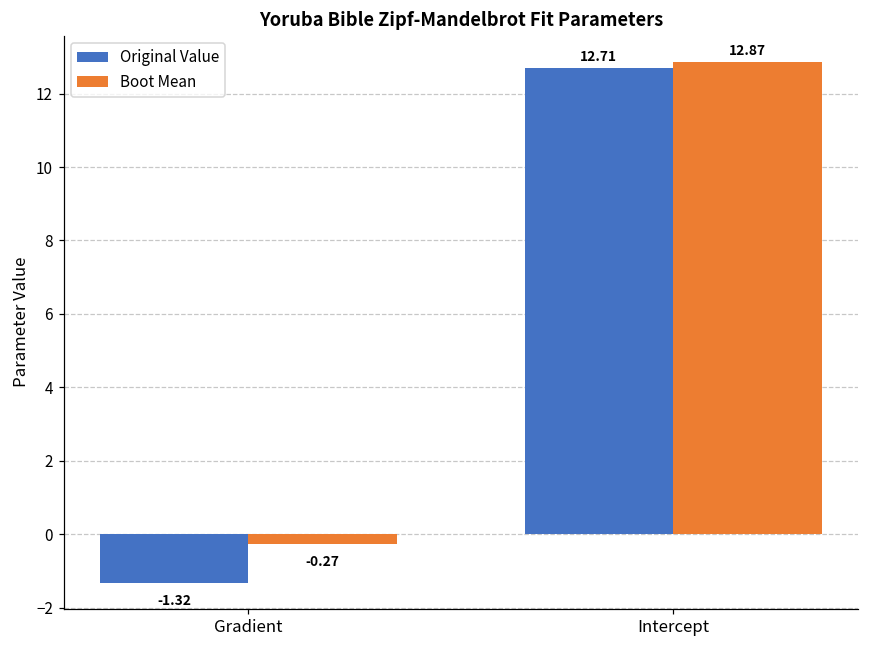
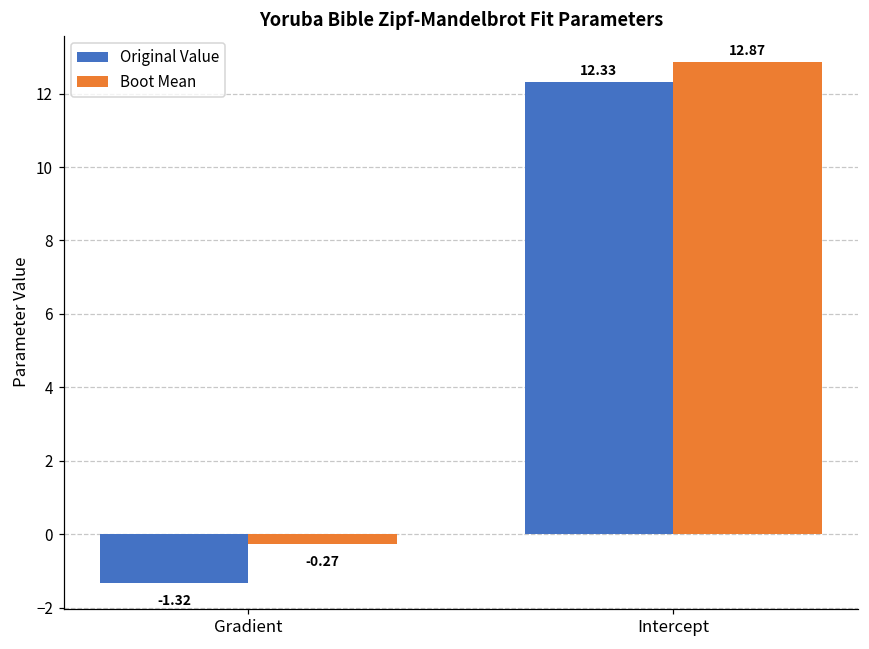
  {
    "Original Value": {
      "Gradient": -1.32,
-     "Intercept": 12.71
+     "Intercept": 12.33
    },
    "Boot Mean": {
      "Gradient": -0.27,
      "Intercept": 12.87
    }
  }
